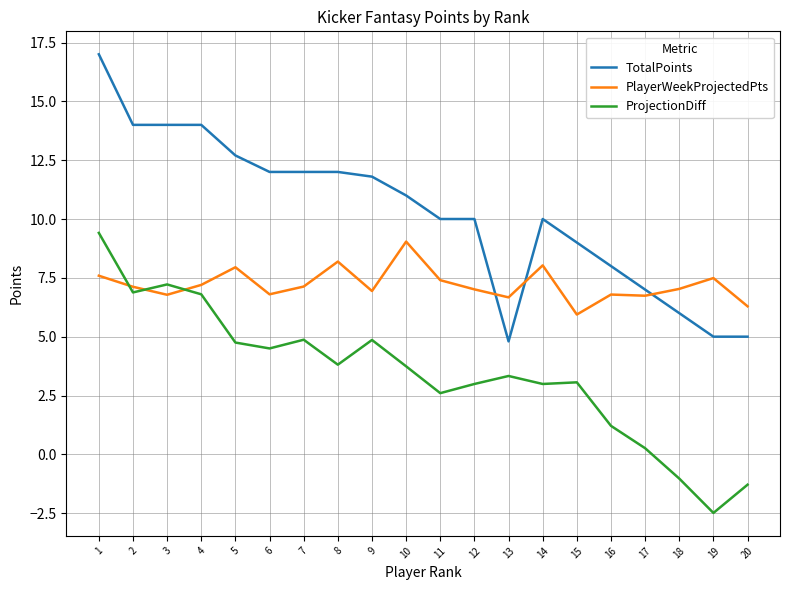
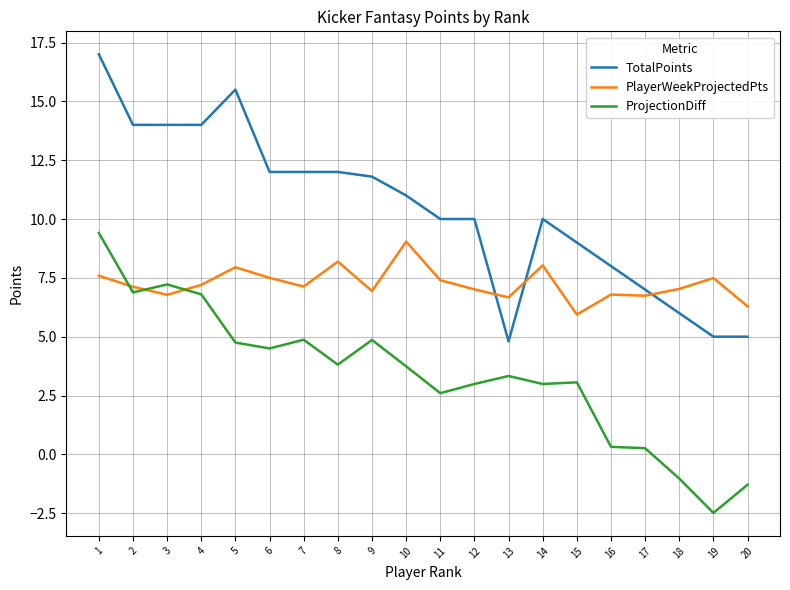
  {
    "TotalPoints": {
      "1": 17.0,
      "2": 14.0,
      "3": 14.0,
      "4": 14.0,
-     "5": 12.7,
+     "5": 15.5,
      "6": 12.0,
      "7": 12.0,
      "8": 12.0,
      "9": 11.8,
      "10": 11.0,
      "11": 10.0,
      "12": 10.0,
      "13": 4.8,
      "14": 10.0,
      "15": 9.0,
      "16": 8.0,
      "17": 7.0,
      "18": 6.0,
      "19": 5.0,
      "20": 5.0
    },
    "PlayerWeekProjectedPts": {
      "1": 7.6,
      "2": 7.1,
      "3": 6.8,
      "4": 7.2,
      "5": 8.0,
-     "6": 6.8,
+     "6": 7.5,
      "7": 7.1,
      "8": 8.2,
      "9": 6.9,
      "10": 9.0,
      "11": 7.4,
      "12": 7.0,
      "13": 6.7,
      "14": 8.0,
      "15": 5.9,
      "16": 6.8,
      "17": 6.7,
      "18": 7.0,
      "19": 7.5,
      "20": 6.3
    },
    "ProjectionDiff": {
      "1": 9.4,
      "2": 6.9,
      "3": 7.2,
      "4": 6.8,
      "5": 4.8,
      "6": 4.5,
      "7": 4.9,
      "8": 3.8,
      "9": 4.9,
      "10": 3.7,
      "11": 2.6,
      "12": 3.0,
      "13": 3.3,
      "14": 3.0,
      "15": 3.1,
-     "16": 1.2,
+     "16": 0.3,
      "17": 0.3,
      "18": -1.0,
      "19": -2.5,
      "20": -1.3
    }
  }
